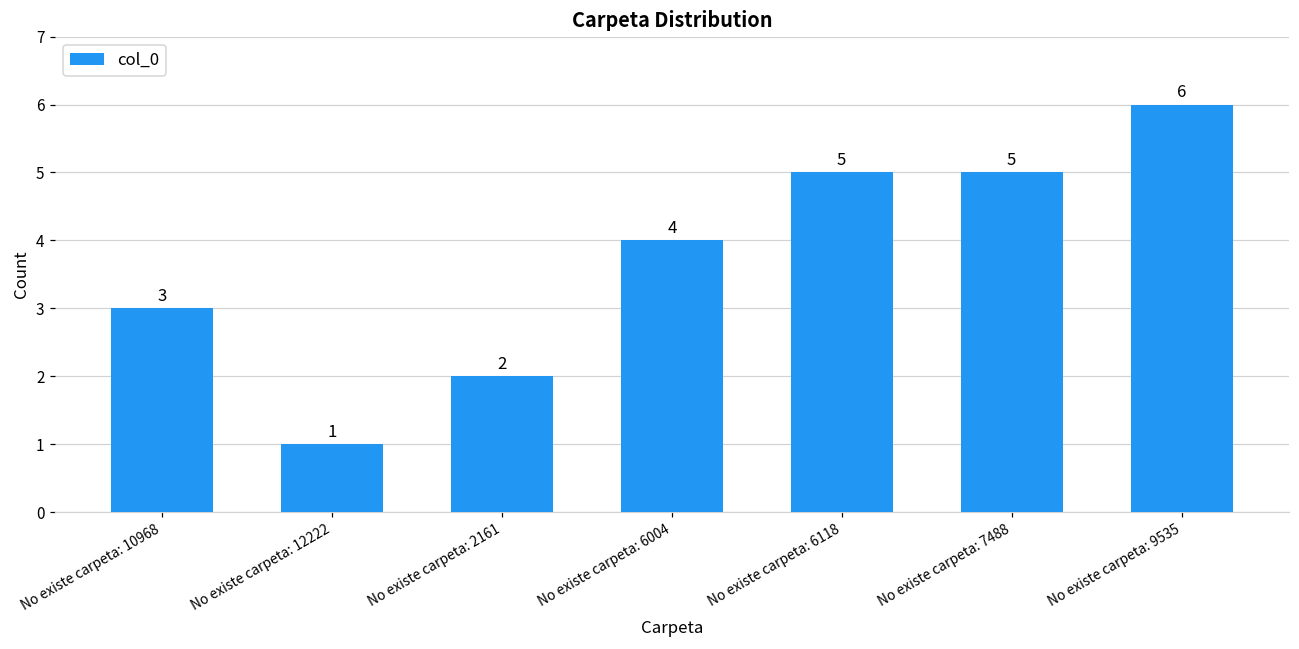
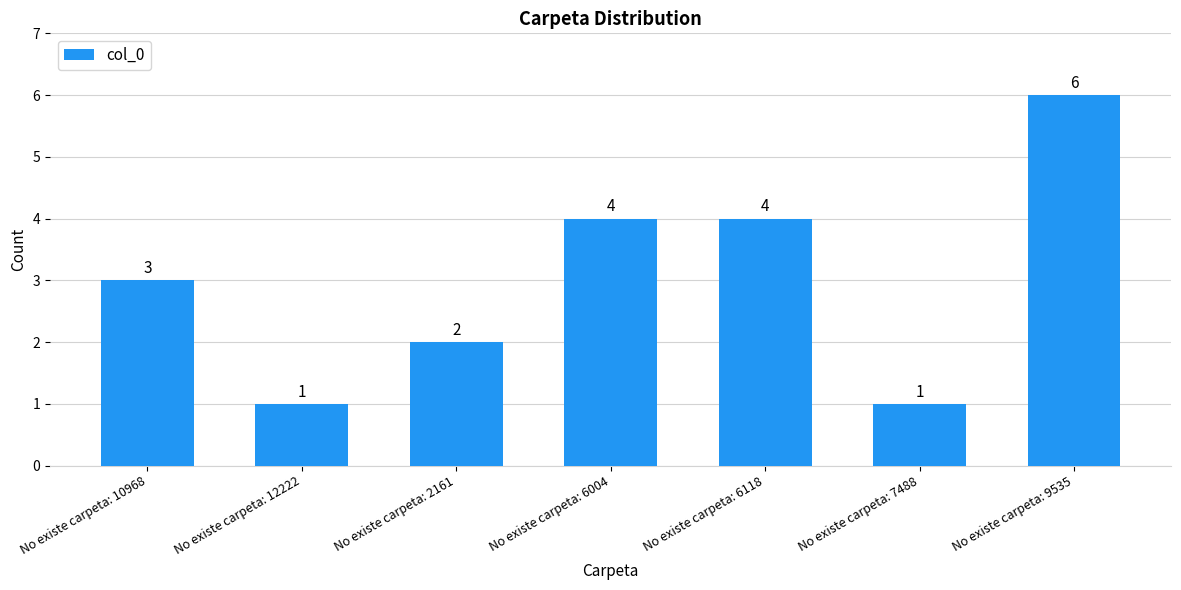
  {
    "No existe carpeta: 10968": 3,
    "No existe carpeta: 12222": 1,
    "No existe carpeta: 2161": 2,
    "No existe carpeta: 6004": 4,
-   "No existe carpeta: 6118": 5,
-   "No existe carpeta: 7488": 5,
+   "No existe carpeta: 6118": 4,
+   "No existe carpeta: 7488": 1,
    "No existe carpeta: 9535": 6
  }
